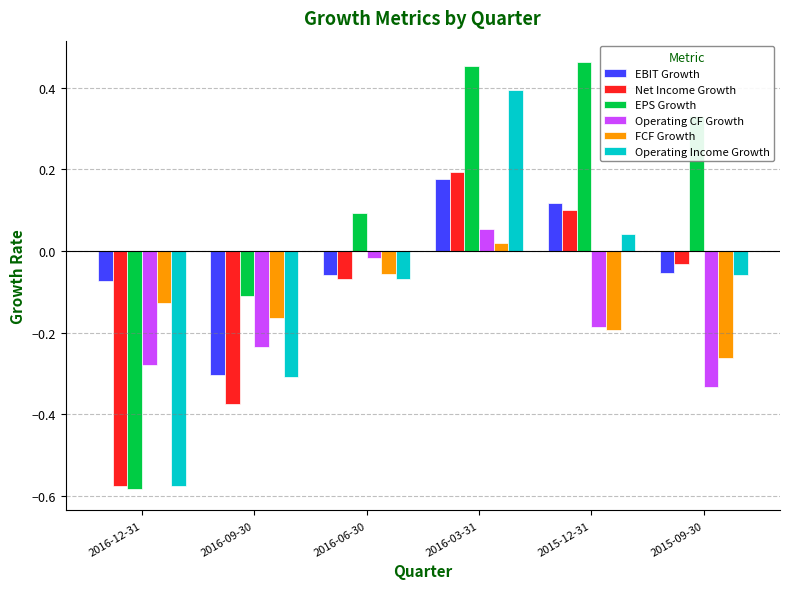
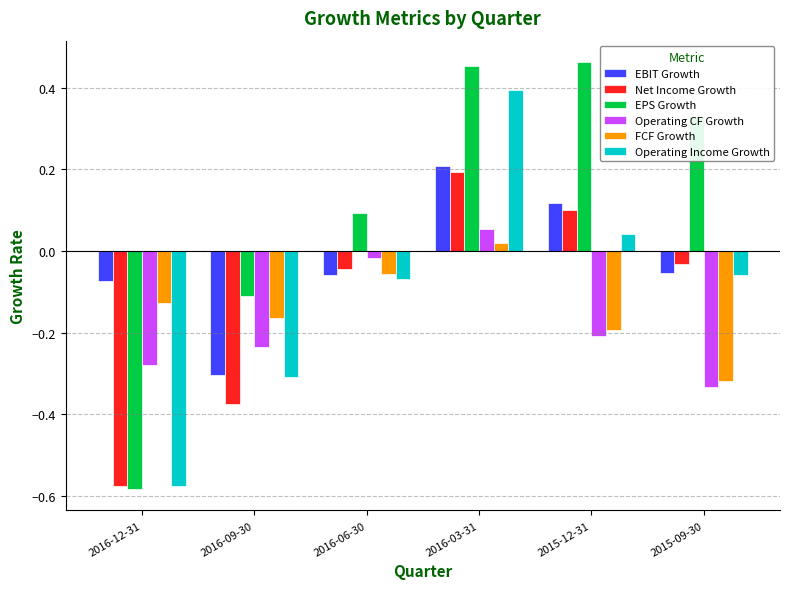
  {
    "EBIT Growth": {
      "2016-12-31": -0.07,
      "2016-09-30": -0.30,
      "2016-06-30": -0.06,
-     "2016-03-31": 0.18,
+     "2016-03-31": 0.21,
      "2015-12-31": 0.12,
      "2015-09-30": -0.06
    },
    "Net Income Growth": {
      "2016-12-31": -0.58,
      "2016-09-30": -0.38,
-     "2016-06-30": -0.07,
+     "2016-06-30": -0.04,
      "2016-03-31": 0.19,
      "2015-12-31": 0.10,
      "2015-09-30": -0.03
    },
    "EPS Growth": {
      "2016-12-31": -0.58,
      "2016-09-30": -0.11,
      "2016-06-30": 0.09,
      "2016-03-31": 0.45,
      "2015-12-31": 0.46
    },
    "Operating CF Growth": {
      "2016-12-31": -0.28,
      "2016-09-30": -0.23,
      "2016-06-30": -0.02,
      "2016-03-31": 0.05,
-     "2015-12-31": -0.19,
+     "2015-12-31": -0.21,
      "2015-09-30": -0.33
    },
    "FCF Growth": {
      "2016-12-31": -0.13,
      "2016-09-30": -0.16,
      "2016-06-30": -0.06,
      "2016-03-31": 0.02,
      "2015-12-31": -0.19,
-     "2015-09-30": -0.26
+     "2015-09-30": -0.32
    },
    "Operating Income Growth": {
      "2016-12-31": -0.58,
      "2016-09-30": -0.31,
      "2016-06-30": -0.07,
      "2016-03-31": 0.39,
      "2015-12-31": 0.04,
      "2015-09-30": -0.06
    }
  }
